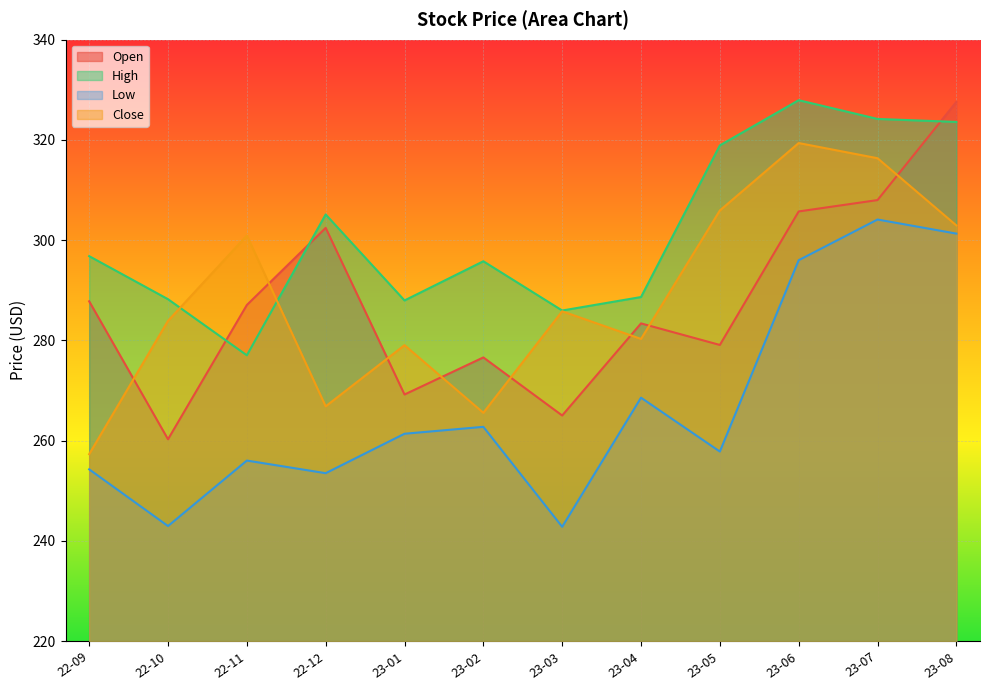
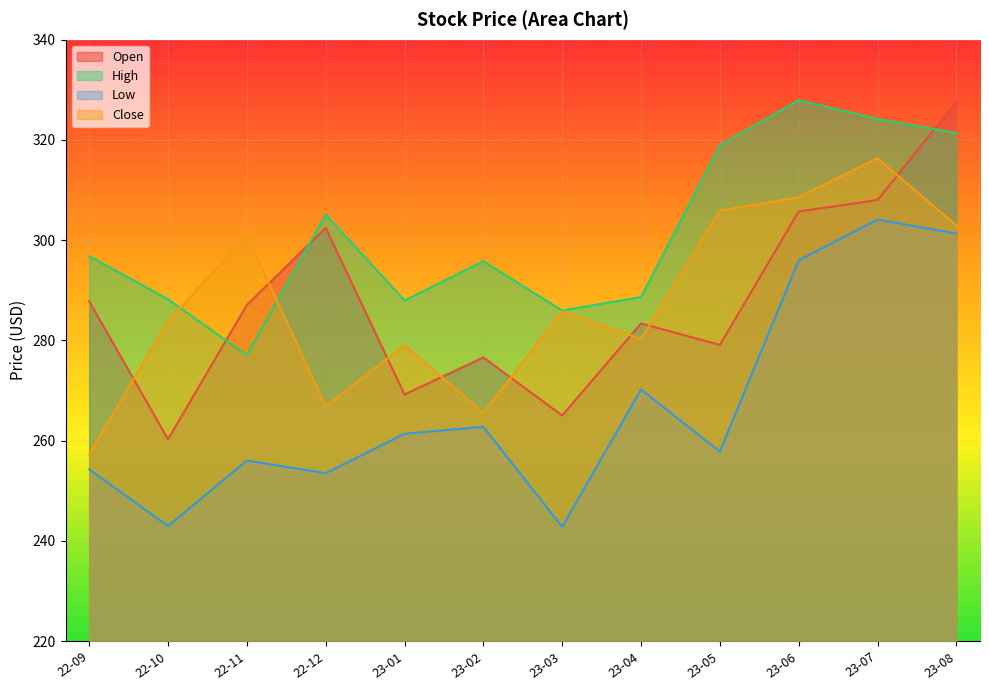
  {
    "Open": {
      "22-09": 288,
      "22-10": 260,
      "22-11": 287,
      "22-12": 302,
      "23-01": 269,
      "23-02": 277,
      "23-03": 265,
      "23-04": 283,
      "23-05": 279,
      "23-06": 306,
      "23-07": 308,
      "23-08": 328
    },
    "High": {
      "22-09": 297,
      "22-10": 288,
      "22-11": 277,
      "22-12": 305,
      "23-01": 288,
      "23-02": 296,
      "23-04": 289,
      "23-05": 319,
      "23-06": 328,
      "23-07": 324,
-     "23-08": 324
+     "23-08": 321
    },
    "Low": {
      "22-09": 254,
      "22-10": 243,
      "22-11": 256,
      "22-12": 254,
      "23-01": 261,
      "23-02": 263,
      "23-03": 243,
-     "23-04": 269,
+     "23-04": 270,
      "23-05": 258,
      "23-06": 296,
      "23-07": 304,
      "23-08": 301
    },
    "Close": {
      "22-09": 257,
      "22-10": 284,
      "22-11": 301,
      "22-12": 267,
      "23-01": 279,
      "23-02": 266,
      "23-04": 280,
      "23-05": 306,
-     "23-06": 319,
+     "23-06": 309,
      "23-07": 316,
      "23-08": 303
    }
  }
